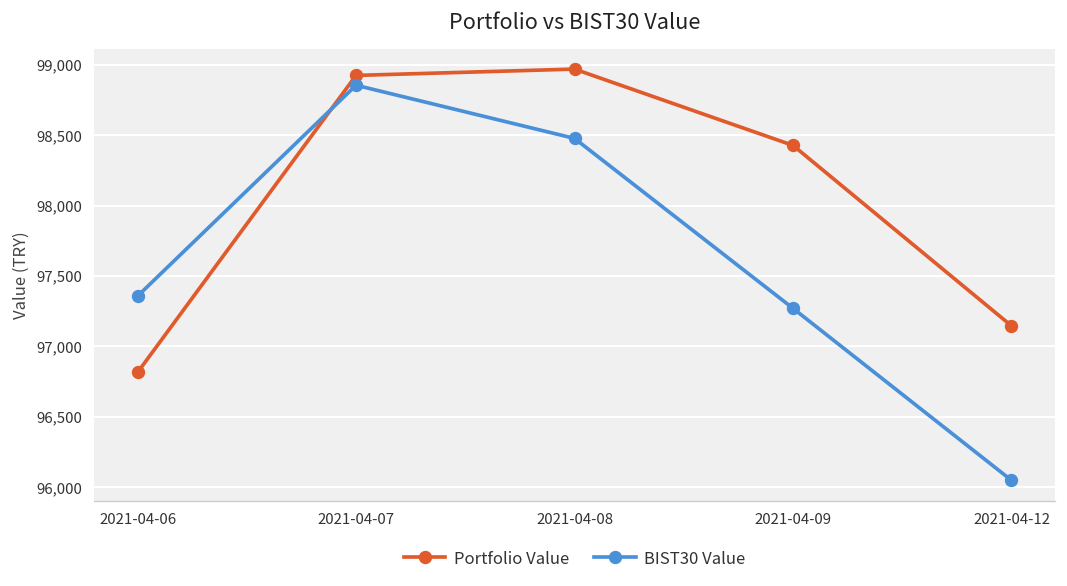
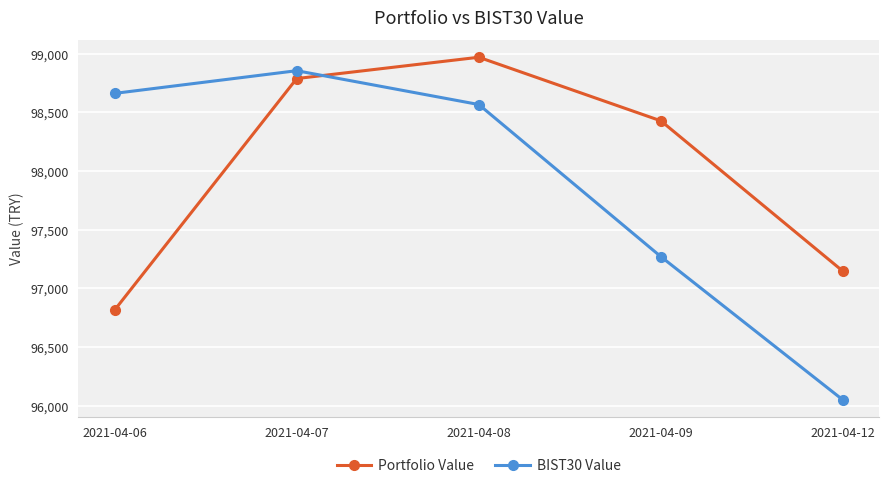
  {
    "Portfolio Value": {
      "2021-04-06": "96,810",
-     "2021-04-07": "98,930",
+     "2021-04-07": "98,790",
      "2021-04-08": "98,970",
      "2021-04-09": "98,430",
      "2021-04-12": "97,150"
    },
    "BIST30 Value": {
-     "2021-04-06": "97,360",
+     "2021-04-06": "98,660",
      "2021-04-07": "98,860",
-     "2021-04-08": "98,480",
+     "2021-04-08": "98,570",
      "2021-04-09": "97,270",
      "2021-04-12": "96,050"
    }
  }
